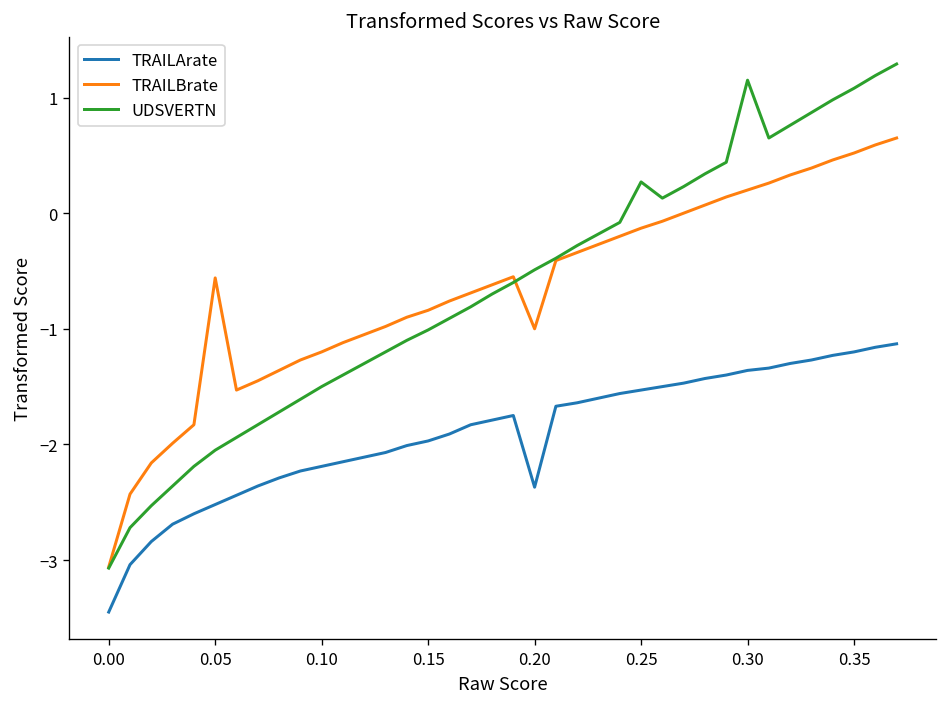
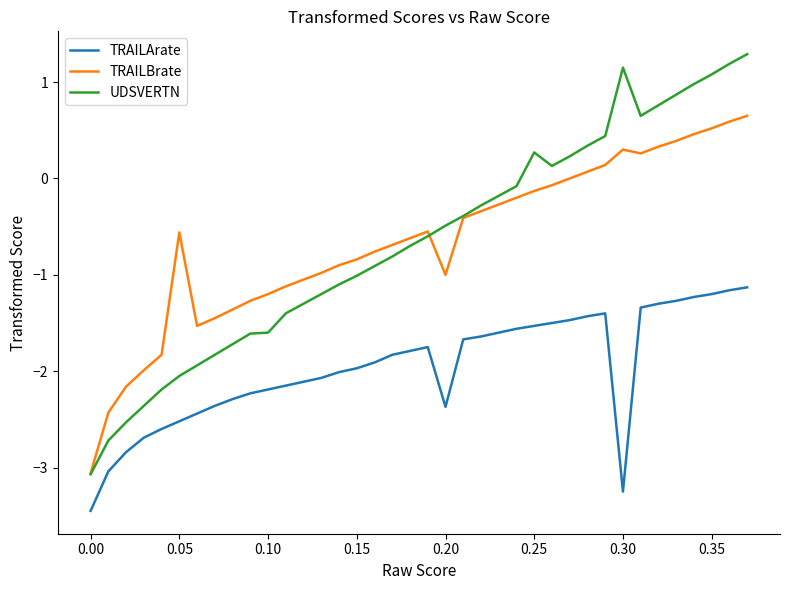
  {
    "TRAILArate": {
      "0.00": -3.5,
      "0.05": -2.5,
      "0.10": -2.2,
      "0.15": -2.0,
      "0.20": -2.4,
      "0.25": -1.5,
-     "0.30": -1.4,
+     "0.30": -3.3,
      "0.35": -1.2
    },
    "TRAILBrate": {
      "0.05": -0.6,
      "0.10": -1.2,
      "0.15": -0.8,
      "0.20": -1.0,
      "0.25": -0.1,
-     "0.30": 0.2,
+     "0.30": 0.3,
      "0.35": 0.5
    },
    "UDSVERTN": {
      "0.05": -2.1,
-     "0.10": -1.5,
+     "0.10": -1.6,
      "0.15": -1.0,
      "0.20": -0.5,
      "0.25": 0.3,
      "0.30": 1.2,
      "0.35": 1.1
    }
  }
